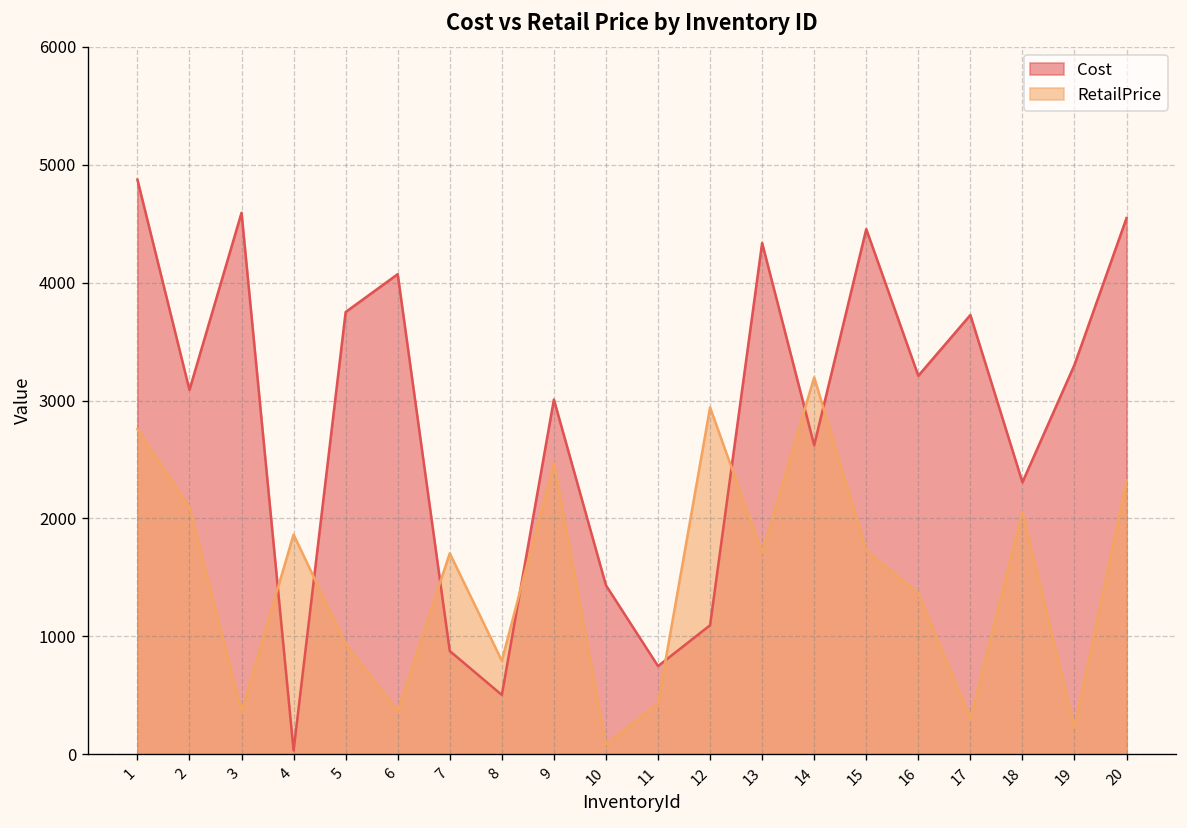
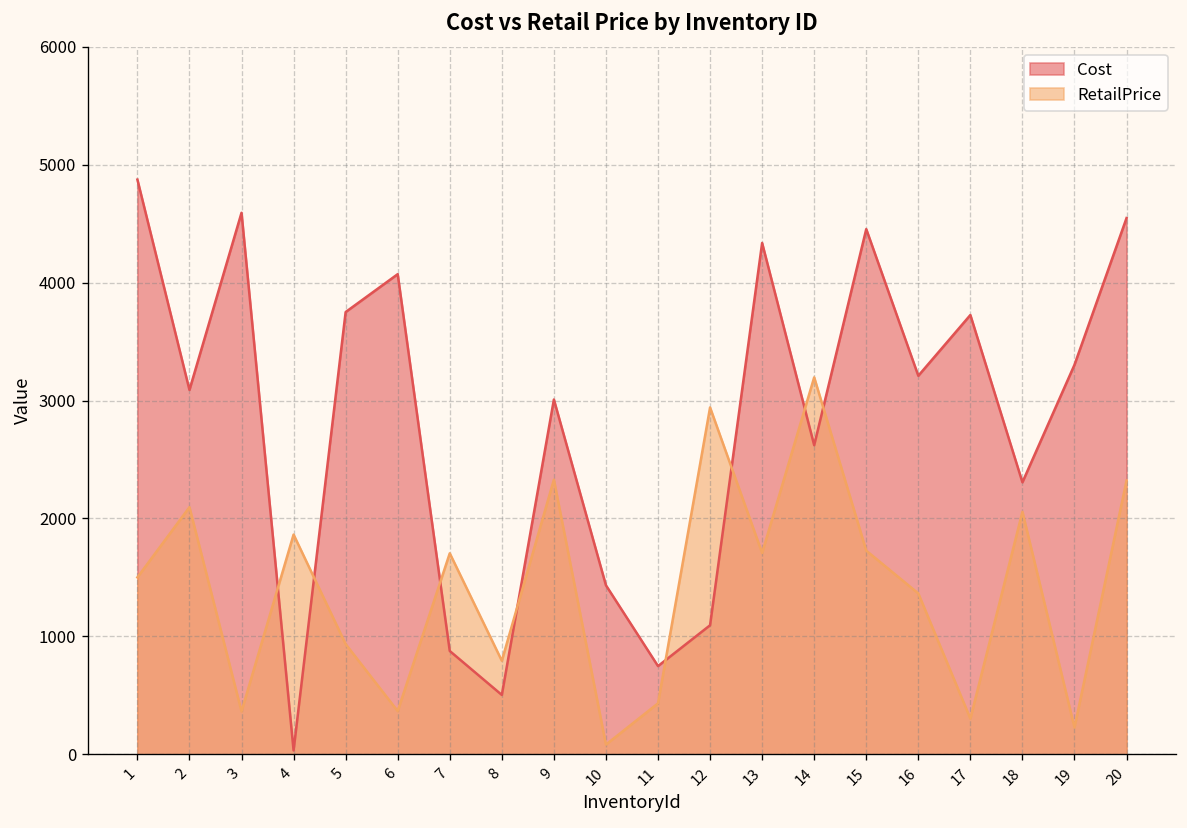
  {
    "Cost": {
      "1": 4900,
      "2": 3100,
      "3": 4600,
      "4": 0,
      "5": 3800,
      "6": 4100,
      "7": 900,
      "8": 500,
      "9": 3000,
      "10": 1400,
      "11": 700,
      "12": 1100,
      "13": 4300,
      "14": 2600,
      "15": 4500,
      "16": 3200,
      "17": 3700,
      "18": 2300,
      "19": 3300,
      "20": 4500
    },
    "RetailPrice": {
-     "1": 2800,
+     "1": 1500,
      "2": 2100,
      "3": 400,
      "4": 1900,
      "5": 900,
      "6": 400,
      "7": 1700,
      "8": 800,
-     "9": 2500,
+     "9": 2300,
      "10": 100,
      "11": 400,
      "12": 2900,
      "13": 1700,
      "14": 3200,
      "15": 1700,
      "16": 1400,
      "17": 300,
      "18": 2100,
      "19": 200,
      "20": 2300
    }
  }
